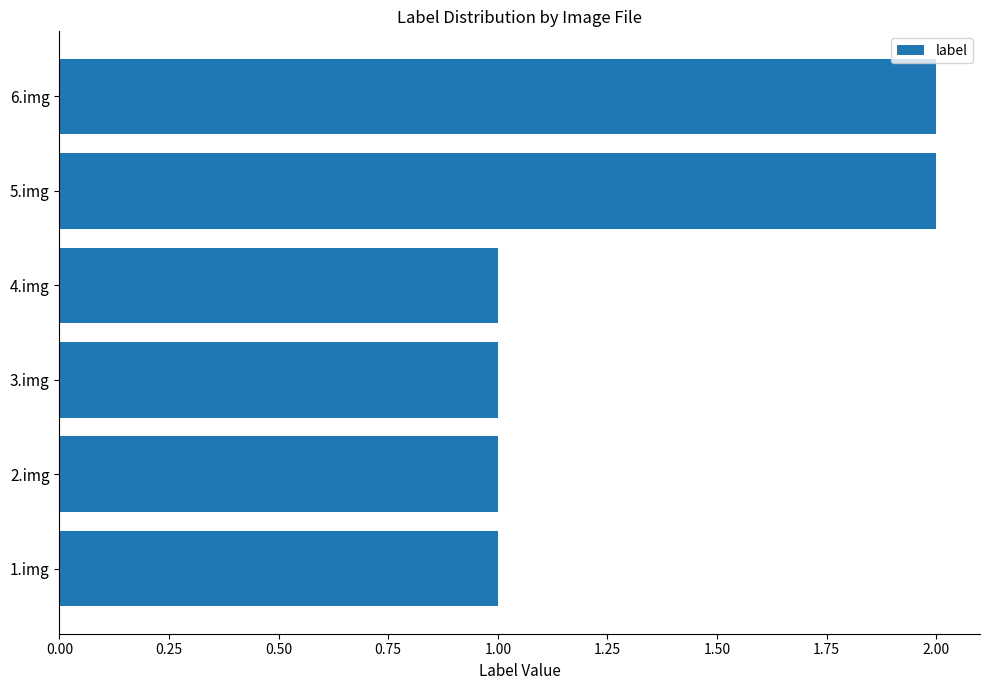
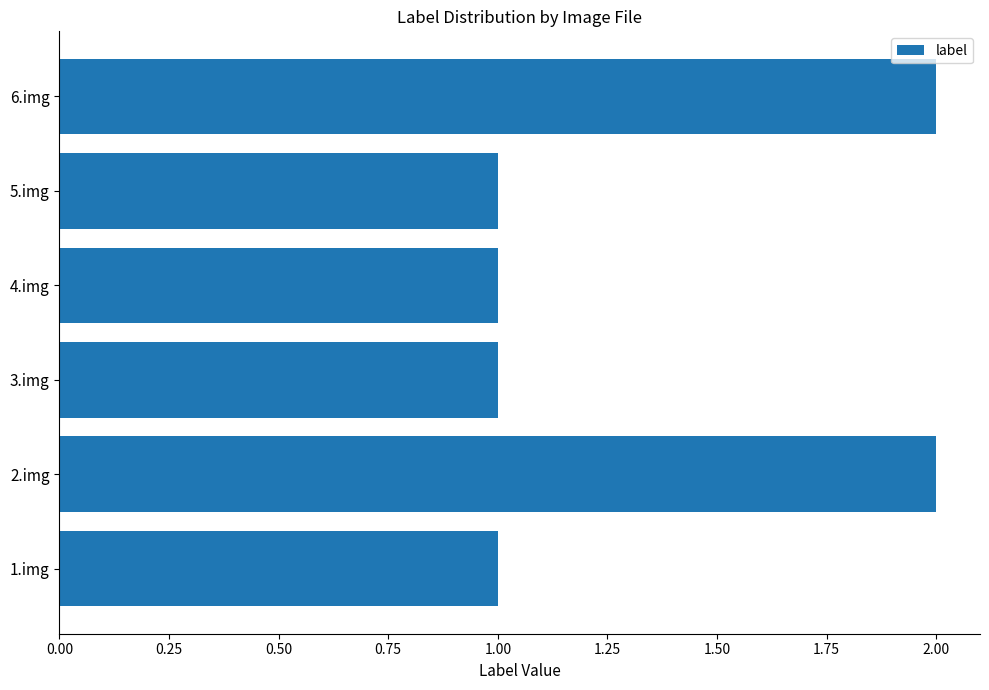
  {
    "6.img": 2,
-   "5.img": 2,
+   "5.img": 1,
    "4.img": 1,
    "3.img": 1,
-   "2.img": 1,
+   "2.img": 2,
    "1.img": 1
  }
